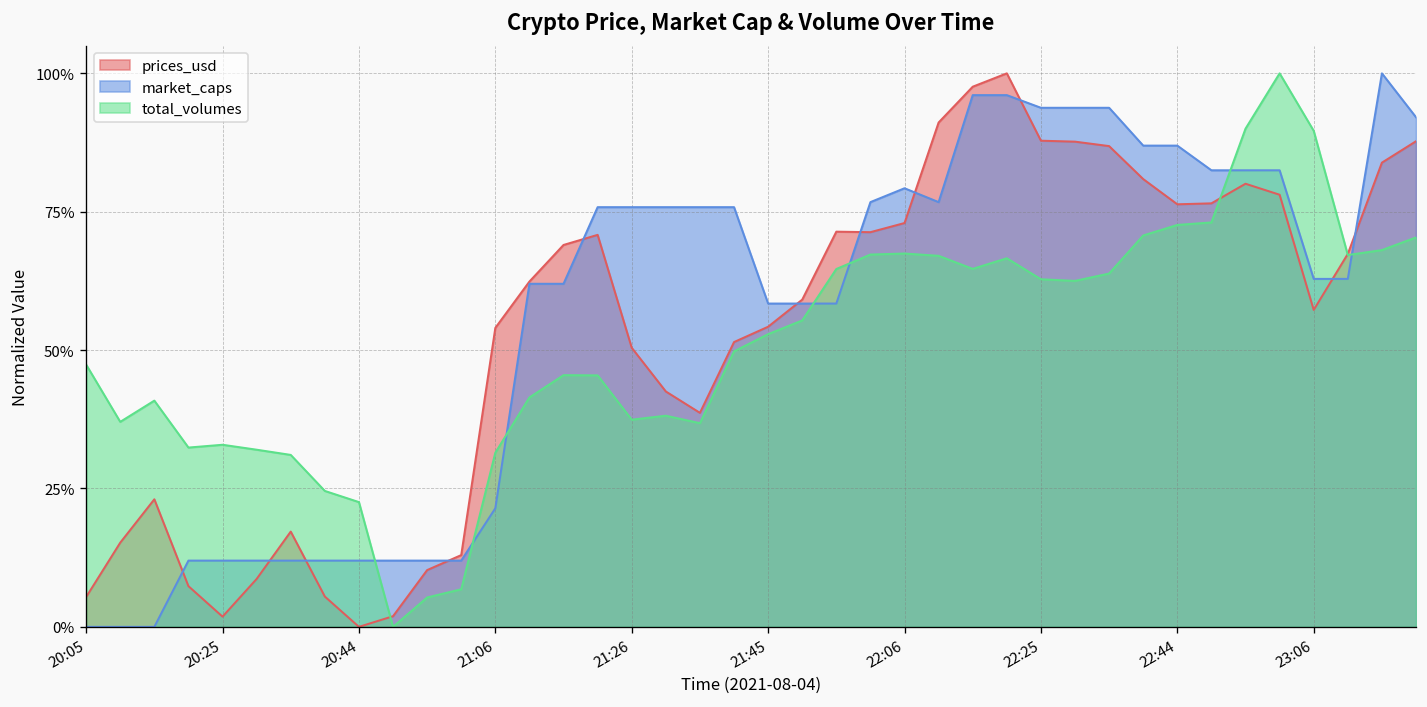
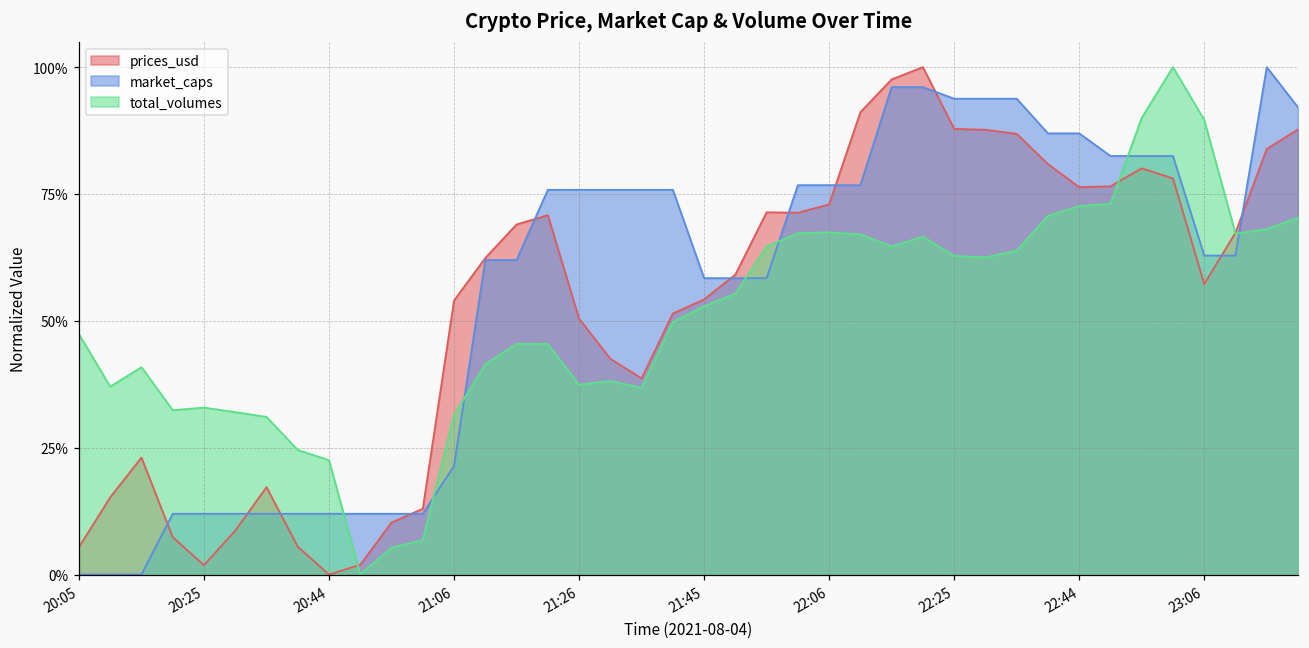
  {
    "prices_usd": {
      "20:05": "5%",
      "20:25": "2%",
      "20:44": "0%",
      "21:06": "54%",
      "21:26": "50%",
      "21:45": "54%",
      "22:06": "73%",
      "22:25": "88%",
      "22:44": "76%",
      "23:06": "57%"
    },
    "market_caps": {
      "20:05": "0%",
      "20:25": "12%",
      "20:44": "12%",
      "21:06": "21%",
      "21:26": "76%",
      "21:45": "58%",
-     "22:06": "79%",
+     "22:06": "77%",
      "22:25": "94%",
      "22:44": "87%",
      "23:06": "63%"
    },
    "total_volumes": {
      "20:05": "47%",
      "20:25": "33%",
      "20:44": "23%",
      "21:06": "31%",
      "21:26": "37%",
      "21:45": "53%",
      "22:06": "67%",
      "22:25": "63%",
      "22:44": "73%",
      "23:06": "90%"
    }
  }
